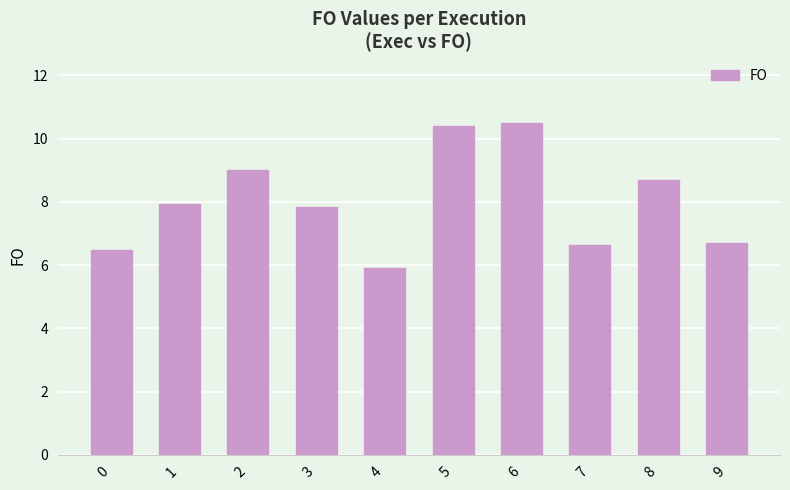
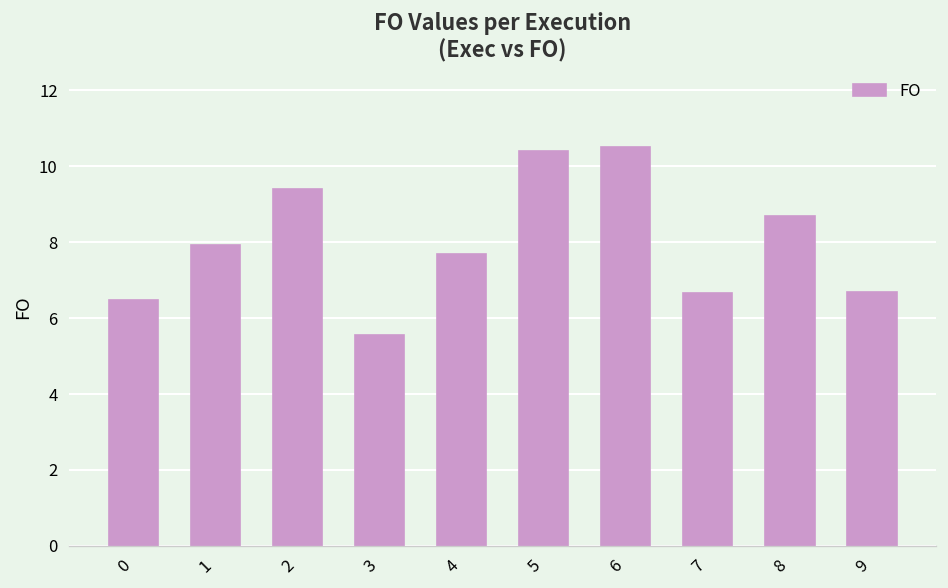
  {
    "0": 6.5,
    "1": 7.9,
-   "2": 9.0,
-   "3": 7.8,
-   "4": 5.9,
+   "2": 9.4,
+   "3": 5.6,
+   "4": 7.7,
    "5": 10.4,
    "6": 10.5,
    "7": 6.7,
    "8": 8.7,
    "9": 6.7
  }
